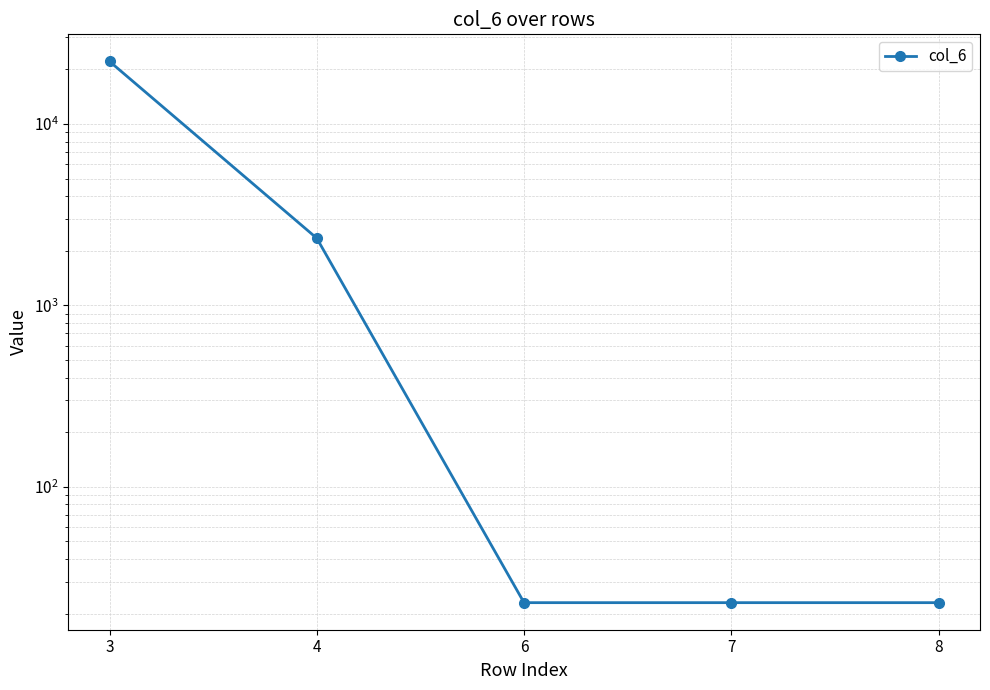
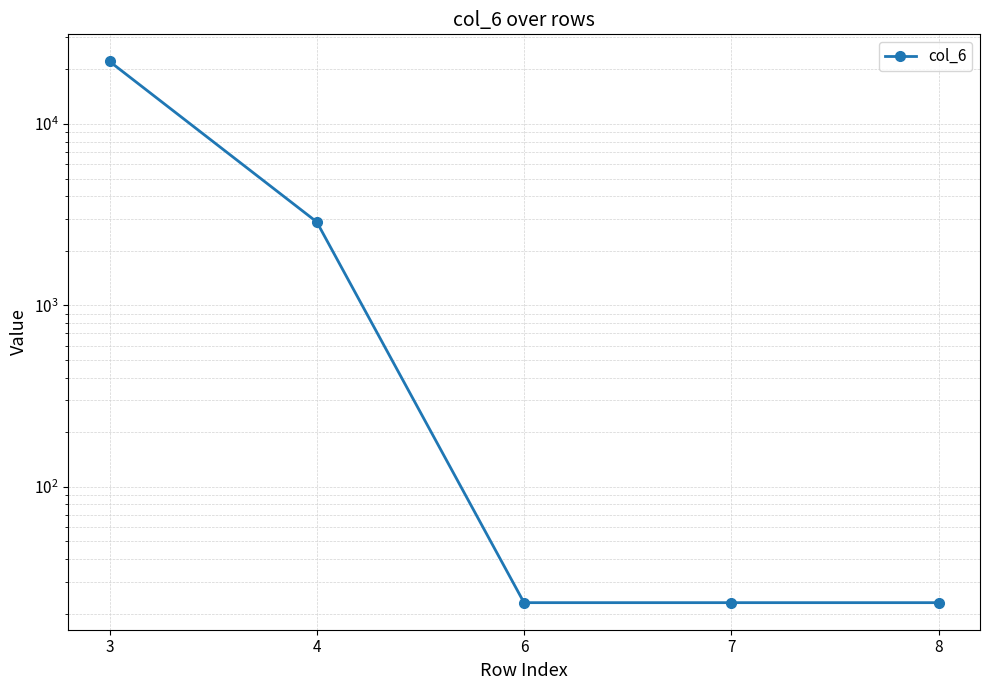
  {
    "3": 22000,
-   "4": 2300,
+   "4": 2900,
    "6": 23,
    "7": 23,
    "8": 23
  }
